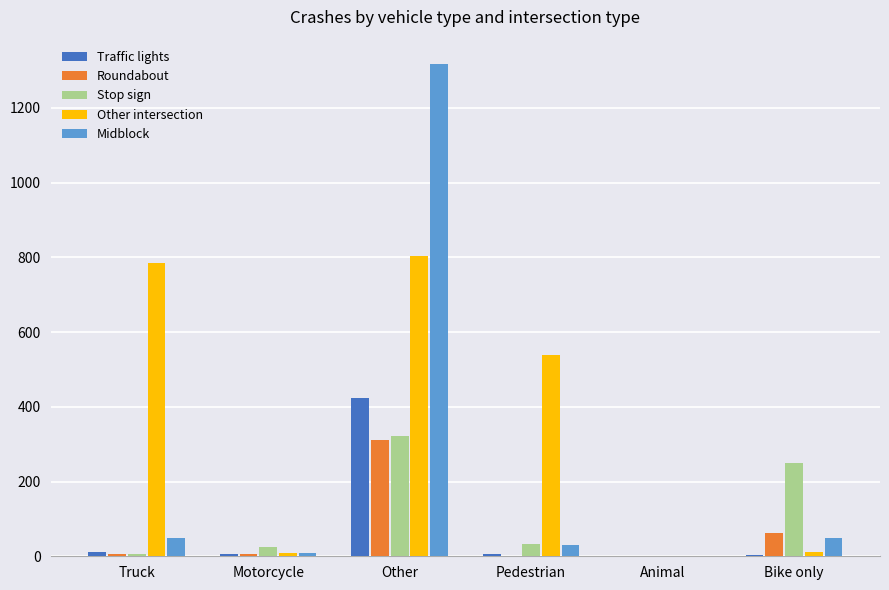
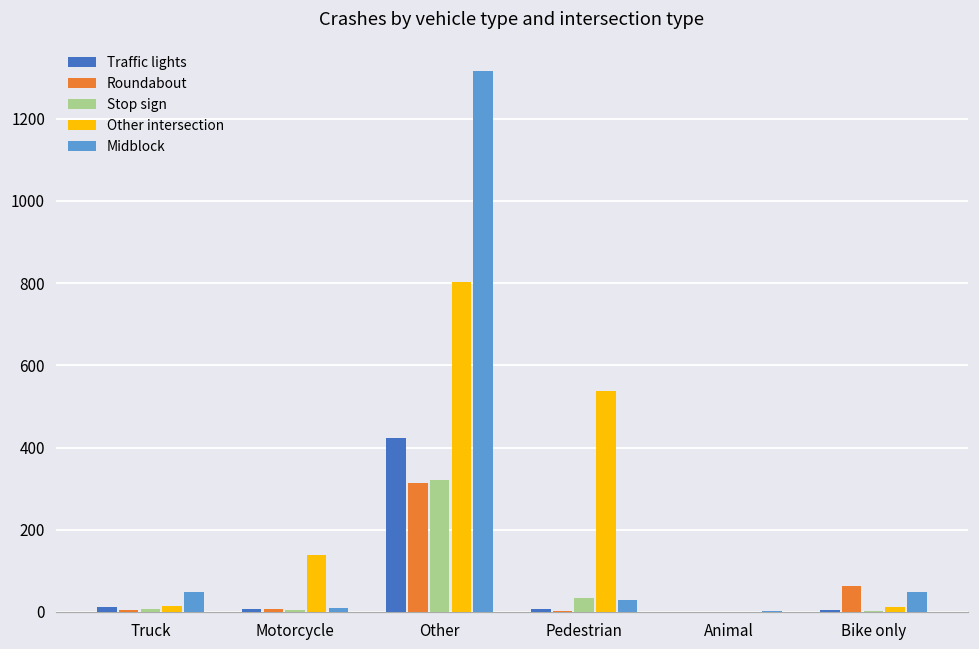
  {
    "Roundabout": {
      "Other": 310,
      "Animal": 0,
      "Bike only": 60
    },
    "Stop sign": {
      "Truck": 10,
-     "Motorcycle": 30,
+     "Motorcycle": 0,
      "Other": 320,
      "Pedestrian": 30,
      "Animal": 0,
-     "Bike only": 250
+     "Bike only": 0
    },
    "Other intersection": {
-     "Truck": 780,
-     "Motorcycle": 10,
+     "Truck": 20,
+     "Motorcycle": 140,
      "Other": 800,
      "Pedestrian": 540,
      "Animal": 0,
      "Bike only": 10
    }
  }
